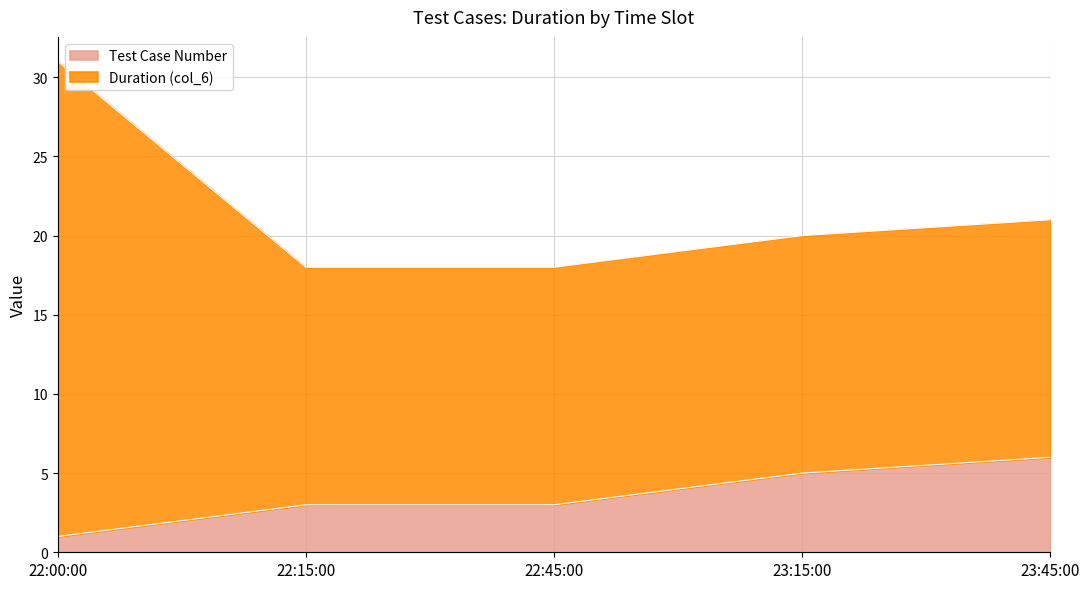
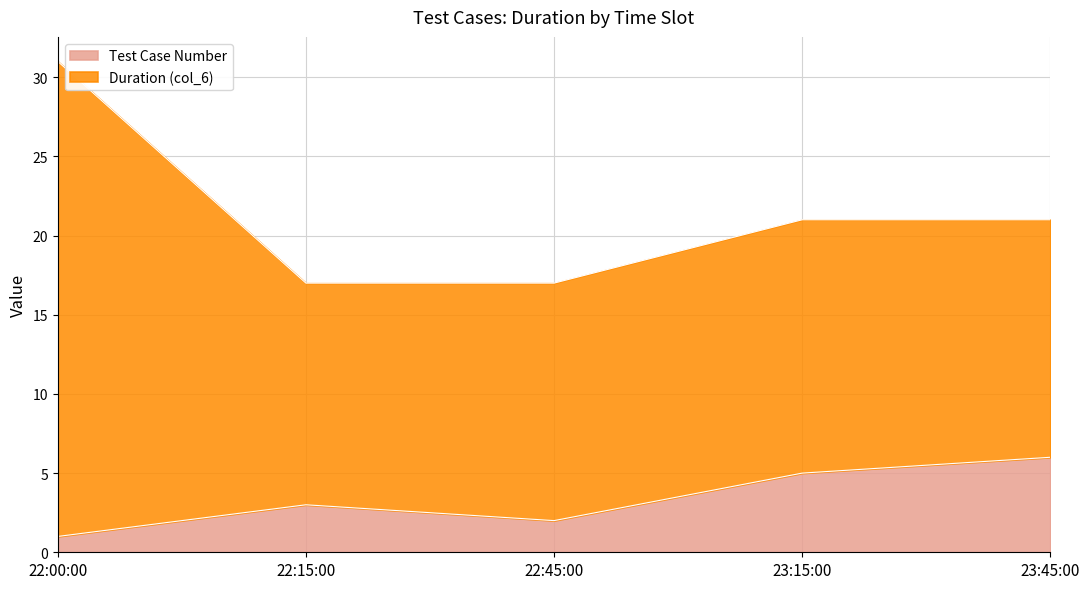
  {
    "Test Case Number": {
      "22:00:00": 1,
      "22:15:00": 3,
-     "22:45:00": 3,
+     "22:45:00": 2,
      "23:15:00": 5,
      "23:45:00": 6
    },
    "Duration (col_6)": {
      "22:00:00": 30,
-     "22:15:00": 15,
+     "22:15:00": 14,
      "22:45:00": 15,
-     "23:15:00": 15,
+     "23:15:00": 16,
      "23:45:00": 15
    }
  }
